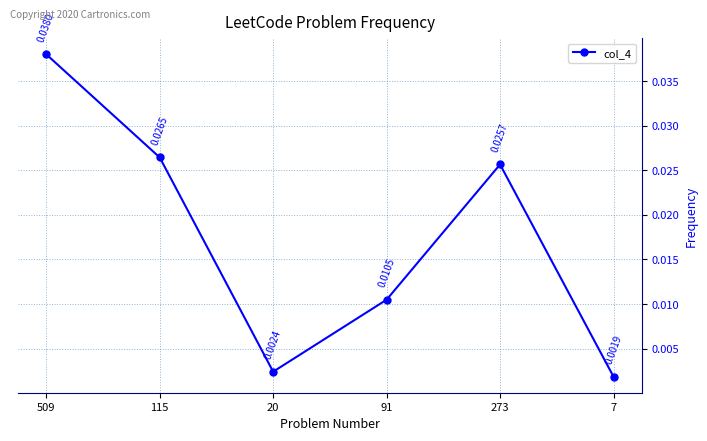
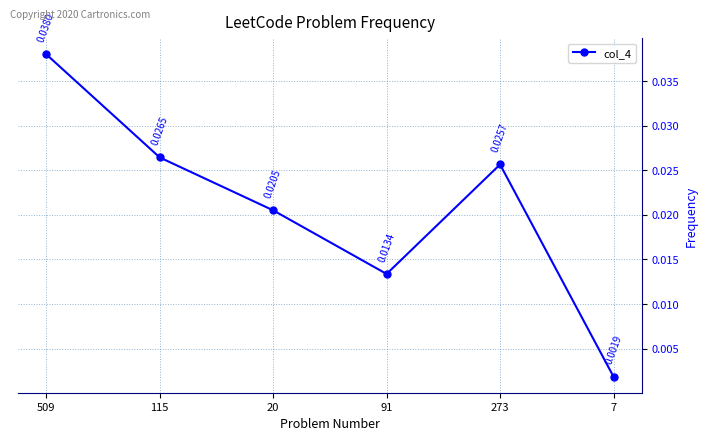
  {
    "509": 0.0380,
    "115": 0.0265,
-   "20": 0.0024,
-   "91": 0.0105,
+   "20": 0.0205,
+   "91": 0.0134,
    "273": 0.0257,
    "7": 0.0019
  }
